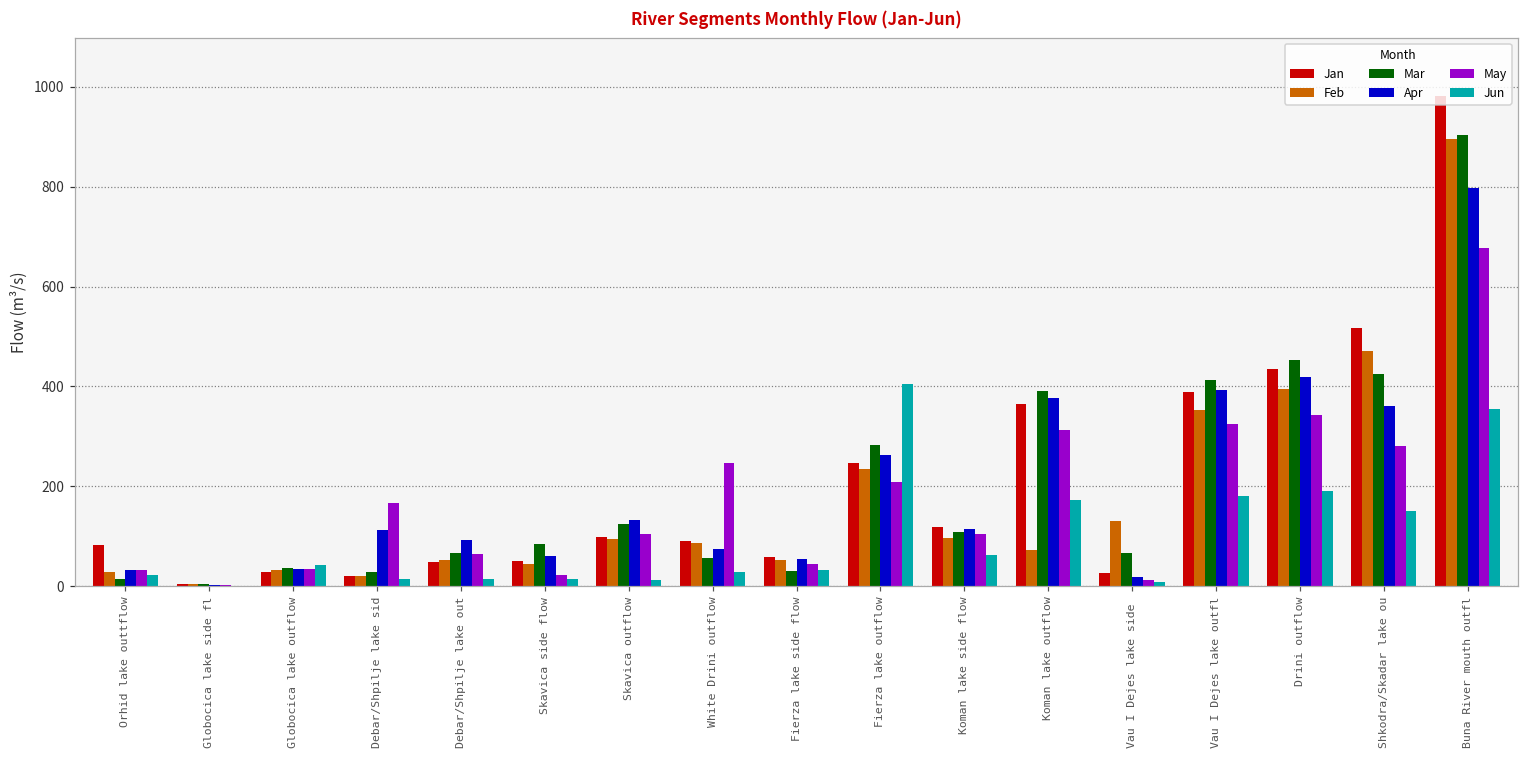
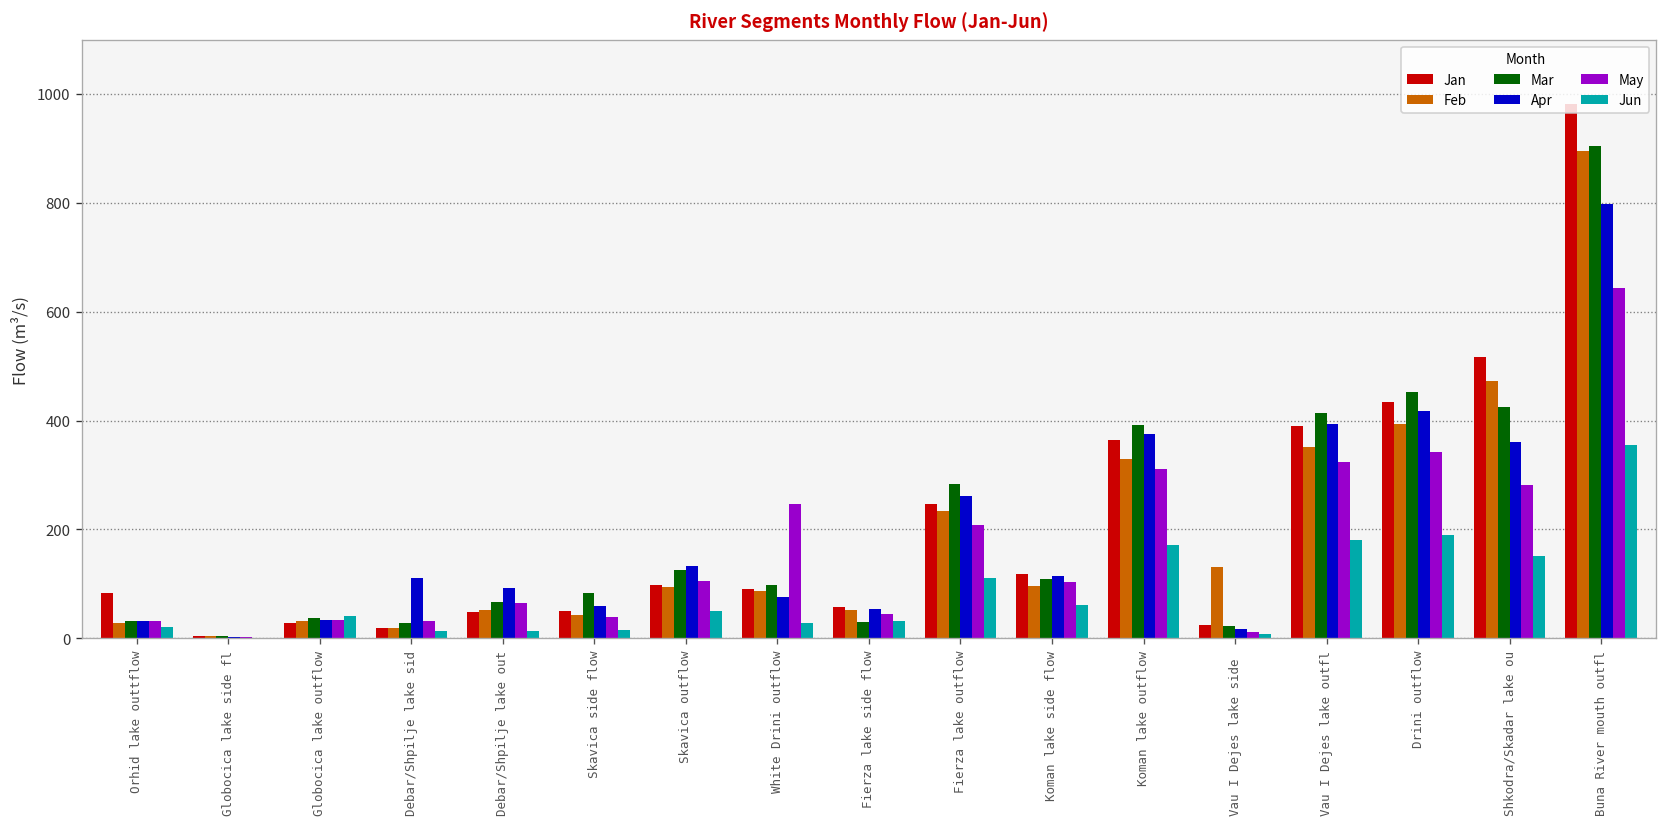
  {
    "Jan": {
      "Orhid lake outtflow": 80,
      "Globocica lake outflow": 30,
      "Debar/Shpilje lake sid": 20,
      "Debar/Shpilje lake out": 50,
      "Skavica side flow": 50,
      "Skavica outflow": 100,
      "White Drini outflow": 90,
      "Fierza lake side flow": 60,
      "Fierza lake outflow": 250,
      "Koman lake side flow": 120,
      "Koman lake outflow": 360,
      "Vau I Dejes lake side": 30,
      "Vau I Dejes lake outfl": 390,
      "Drini outflow": 430,
      "Shkodra/Skadar lake ou": 520
    },
    "Feb": {
      "Orhid lake outtflow": 30,
      "Globocica lake outflow": 30,
      "Debar/Shpilje lake sid": 20,
      "Debar/Shpilje lake out": 50,
      "Skavica side flow": 40,
      "Skavica outflow": 100,
      "White Drini outflow": 90,
      "Fierza lake side flow": 50,
      "Fierza lake outflow": 230,
      "Koman lake side flow": 100,
-     "Koman lake outflow": 70,
+     "Koman lake outflow": 330,
      "Vau I Dejes lake side": 130,
      "Vau I Dejes lake outfl": 350,
      "Drini outflow": 390,
      "Shkodra/Skadar lake ou": 470,
      "Buna River mouth outfl": 890
    },
    "Mar": {
-     "Orhid lake outtflow": 10,
+     "Orhid lake outtflow": 30,
      "Globocica lake outflow": 40,
      "Debar/Shpilje lake sid": 30,
      "Debar/Shpilje lake out": 70,
      "Skavica side flow": 80,
      "Skavica outflow": 120,
-     "White Drini outflow": 60,
+     "White Drini outflow": 100,
      "Fierza lake side flow": 30,
      "Fierza lake outflow": 280,
      "Koman lake side flow": 110,
      "Koman lake outflow": 390,
-     "Vau I Dejes lake side": 70,
+     "Vau I Dejes lake side": 20,
      "Vau I Dejes lake outfl": 410,
      "Drini outflow": 450,
      "Shkodra/Skadar lake ou": 430,
      "Buna River mouth outfl": 900
    },
    "Apr": {
      "Orhid lake outtflow": 30,
      "Globocica lake outflow": 30,
      "Debar/Shpilje lake sid": 110,
      "Debar/Shpilje lake out": 90,
      "Skavica side flow": 60,
      "Skavica outflow": 130,
      "White Drini outflow": 80,
      "Fierza lake side flow": 50,
      "Fierza lake outflow": 260,
      "Koman lake side flow": 110,
      "Koman lake outflow": 380,
      "Vau I Dejes lake side": 20,
      "Vau I Dejes lake outfl": 390,
      "Drini outflow": 420,
      "Shkodra/Skadar lake ou": 360,
      "Buna River mouth outfl": 800
    },
    "May": {
      "Orhid lake outtflow": 30,
      "Globocica lake outflow": 30,
-     "Debar/Shpilje lake sid": 170,
+     "Debar/Shpilje lake sid": 30,
      "Debar/Shpilje lake out": 60,
-     "Skavica side flow": 20,
+     "Skavica side flow": 40,
      "Skavica outflow": 100,
      "White Drini outflow": 250,
      "Fierza lake side flow": 40,
      "Fierza lake outflow": 210,
      "Koman lake side flow": 100,
      "Koman lake outflow": 310,
      "Vau I Dejes lake side": 10,
      "Vau I Dejes lake outfl": 320,
      "Drini outflow": 340,
      "Shkodra/Skadar lake ou": 280,
-     "Buna River mouth outfl": 680
+     "Buna River mouth outfl": 640
    },
    "Jun": {
      "Orhid lake outtflow": 20,
      "Globocica lake outflow": 40,
      "Debar/Shpilje lake sid": 10,
      "Debar/Shpilje lake out": 10,
      "Skavica side flow": 10,
-     "Skavica outflow": 10,
+     "Skavica outflow": 50,
      "White Drini outflow": 30,
      "Fierza lake side flow": 30,
-     "Fierza lake outflow": 400,
+     "Fierza lake outflow": 110,
      "Koman lake side flow": 60,
      "Koman lake outflow": 170,
      "Vau I Dejes lake side": 10,
      "Vau I Dejes lake outfl": 180,
      "Drini outflow": 190,
      "Shkodra/Skadar lake ou": 150,
      "Buna River mouth outfl": 350
    }
  }
